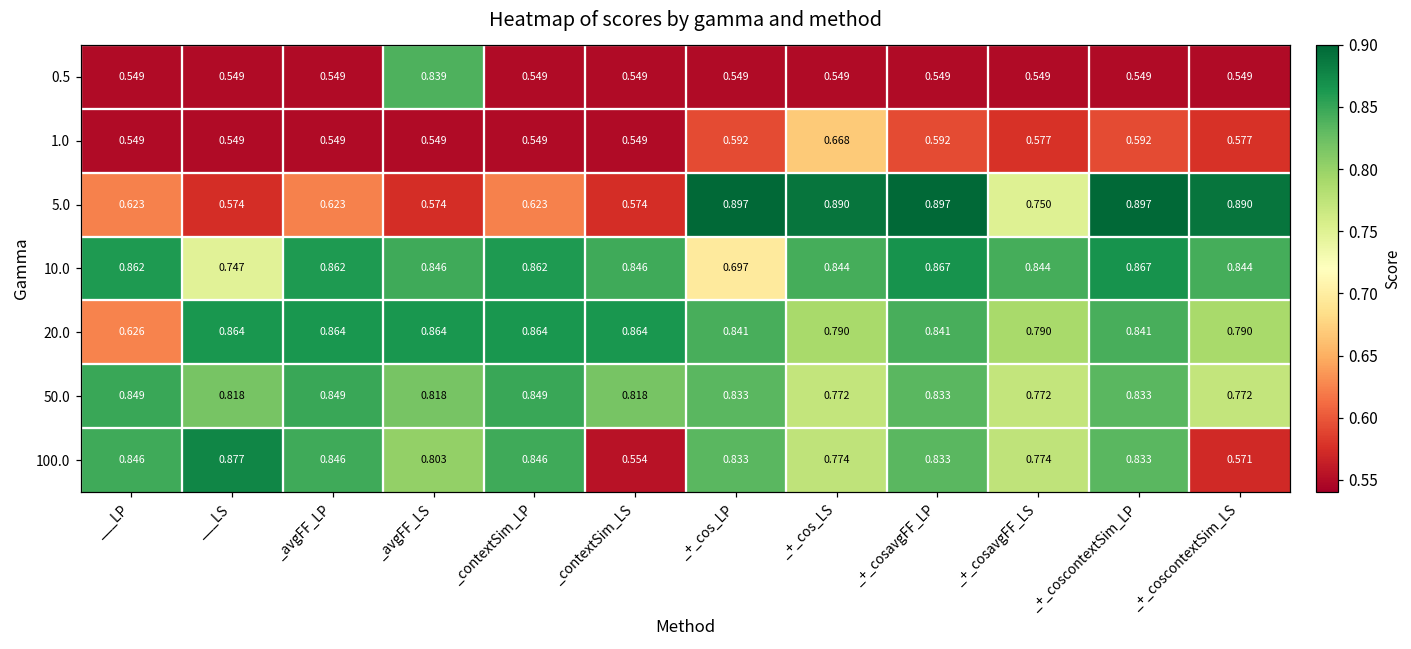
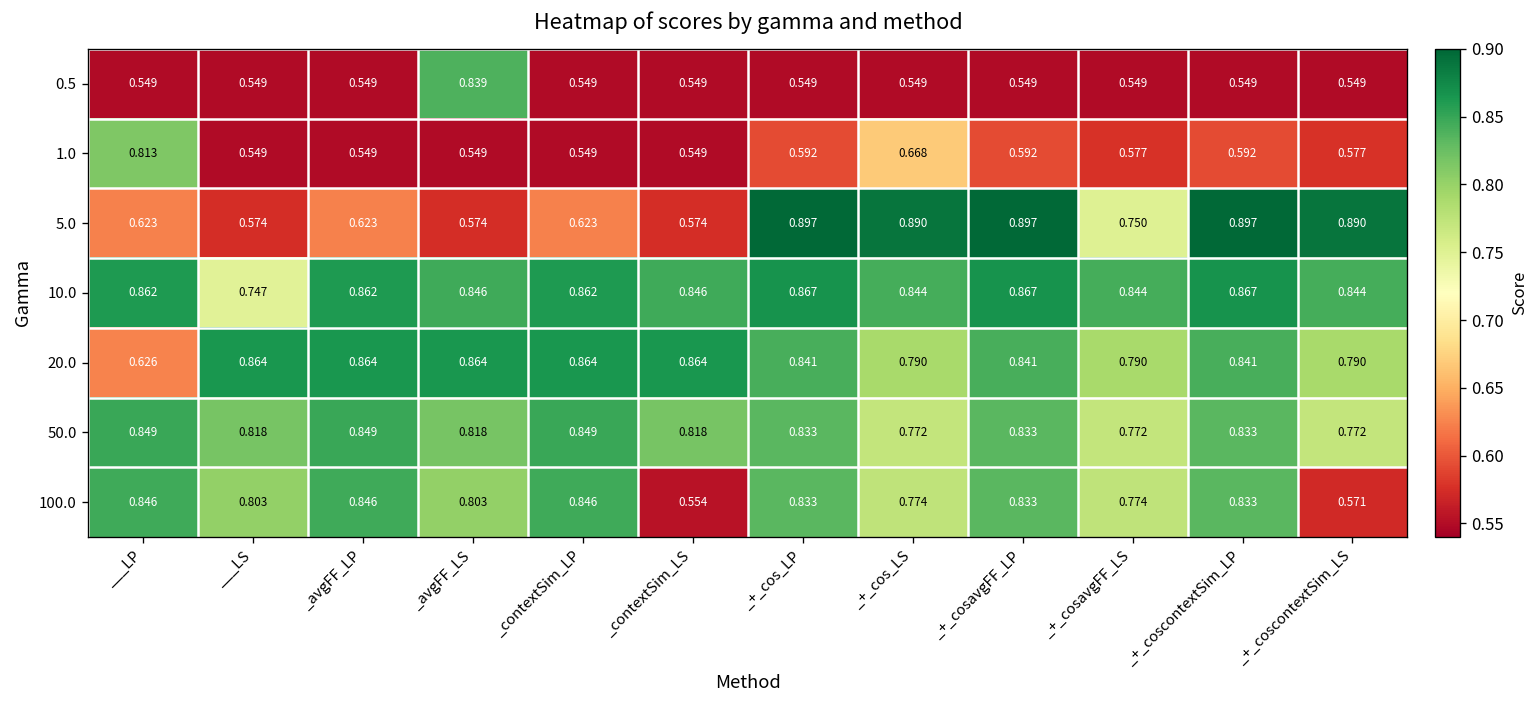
  {
    "0.5": {
      "___LP": 0.549,
      "___LS": 0.549,
      "_avgFF_LP": 0.549,
      "_avgFF_LS": 0.839,
      "_contextSim_LP": 0.549,
      "_contextSim_LS": 0.549,
      "_+_cos_LP": 0.549,
      "_+_cos_LS": 0.549,
      "_+_cosavgFF_LP": 0.549,
      "_+_cosavgFF_LS": 0.549,
      "_+_coscontextSim_LP": 0.549,
      "_+_coscontextSim_LS": 0.549
    },
    "1.0": {
-     "___LP": 0.549,
+     "___LP": 0.813,
      "___LS": 0.549,
      "_avgFF_LP": 0.549,
      "_avgFF_LS": 0.549,
      "_contextSim_LP": 0.549,
      "_contextSim_LS": 0.549,
      "_+_cos_LP": 0.592,
      "_+_cos_LS": 0.668,
      "_+_cosavgFF_LP": 0.592,
      "_+_cosavgFF_LS": 0.577,
      "_+_coscontextSim_LP": 0.592,
      "_+_coscontextSim_LS": 0.577
    },
    "5.0": {
      "___LP": 0.623,
      "___LS": 0.574,
      "_avgFF_LP": 0.623,
      "_avgFF_LS": 0.574,
      "_contextSim_LP": 0.623,
      "_contextSim_LS": 0.574,
      "_+_cos_LP": 0.897,
      "_+_cos_LS": 0.890,
      "_+_cosavgFF_LP": 0.897,
      "_+_cosavgFF_LS": 0.750,
      "_+_coscontextSim_LP": 0.897,
      "_+_coscontextSim_LS": 0.890
    },
    "10.0": {
      "___LP": 0.862,
      "___LS": 0.747,
      "_avgFF_LP": 0.862,
      "_avgFF_LS": 0.846,
      "_contextSim_LP": 0.862,
      "_contextSim_LS": 0.846,
-     "_+_cos_LP": 0.697,
+     "_+_cos_LP": 0.867,
      "_+_cos_LS": 0.844,
      "_+_cosavgFF_LP": 0.867,
      "_+_cosavgFF_LS": 0.844,
      "_+_coscontextSim_LP": 0.867,
      "_+_coscontextSim_LS": 0.844
    },
    "20.0": {
      "___LP": 0.626,
      "___LS": 0.864,
      "_avgFF_LP": 0.864,
      "_avgFF_LS": 0.864,
      "_contextSim_LP": 0.864,
      "_contextSim_LS": 0.864,
      "_+_cos_LP": 0.841,
      "_+_cos_LS": 0.790,
      "_+_cosavgFF_LP": 0.841,
      "_+_cosavgFF_LS": 0.790,
      "_+_coscontextSim_LP": 0.841,
      "_+_coscontextSim_LS": 0.790
    },
    "50.0": {
      "___LP": 0.849,
      "___LS": 0.818,
      "_avgFF_LP": 0.849,
      "_avgFF_LS": 0.818,
      "_contextSim_LP": 0.849,
      "_contextSim_LS": 0.818,
      "_+_cos_LP": 0.833,
      "_+_cos_LS": 0.772,
      "_+_cosavgFF_LP": 0.833,
      "_+_cosavgFF_LS": 0.772,
      "_+_coscontextSim_LP": 0.833,
      "_+_coscontextSim_LS": 0.772
    },
    "100.0": {
      "___LP": 0.846,
-     "___LS": 0.877,
+     "___LS": 0.803,
      "_avgFF_LP": 0.846,
      "_avgFF_LS": 0.803,
      "_contextSim_LP": 0.846,
      "_contextSim_LS": 0.554,
      "_+_cos_LP": 0.833,
      "_+_cos_LS": 0.774,
      "_+_cosavgFF_LP": 0.833,
      "_+_cosavgFF_LS": 0.774,
      "_+_coscontextSim_LP": 0.833,
      "_+_coscontextSim_LS": 0.571
    }
  }
